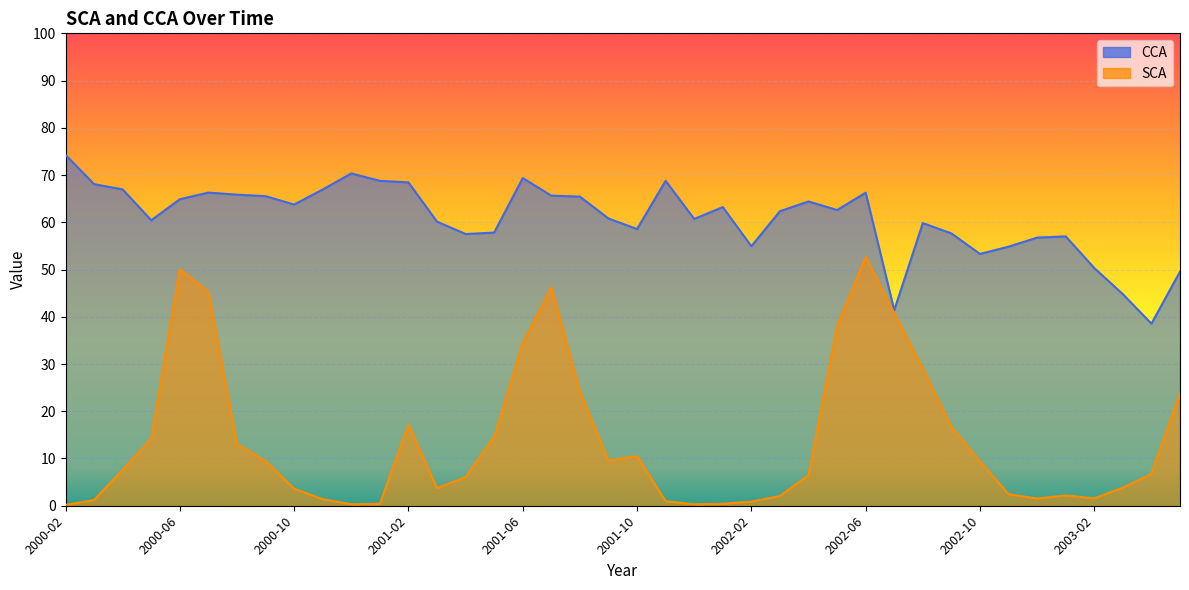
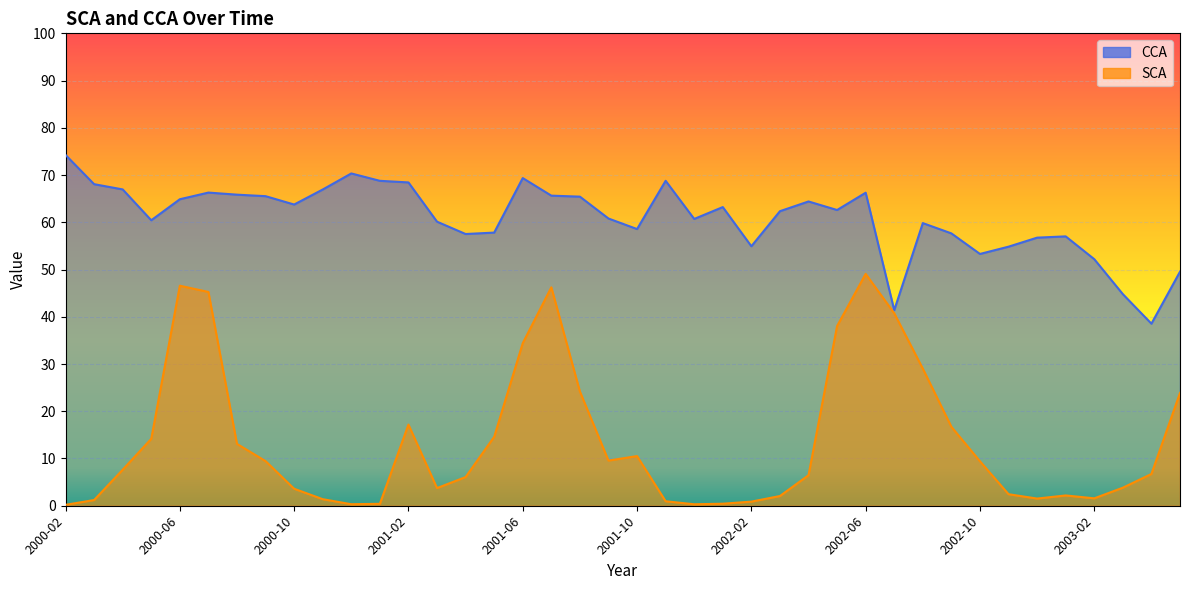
  {
    "CCA": {
      "2000-02": 74,
      "2000-06": 65,
      "2000-10": 64,
      "2001-02": 68,
      "2001-06": 69,
      "2001-10": 59,
      "2002-02": 55,
      "2002-06": 66,
      "2002-10": 53,
-     "2003-02": 50
+     "2003-02": 52
    },
    "SCA": {
      "2000-02": 0,
-     "2000-06": 50,
+     "2000-06": 47,
      "2000-10": 4,
      "2001-02": 17,
      "2001-06": 34,
      "2001-10": 11,
      "2002-02": 1,
-     "2002-06": 53,
+     "2002-06": 49,
      "2002-10": 9,
      "2003-02": 2
    }
  }
